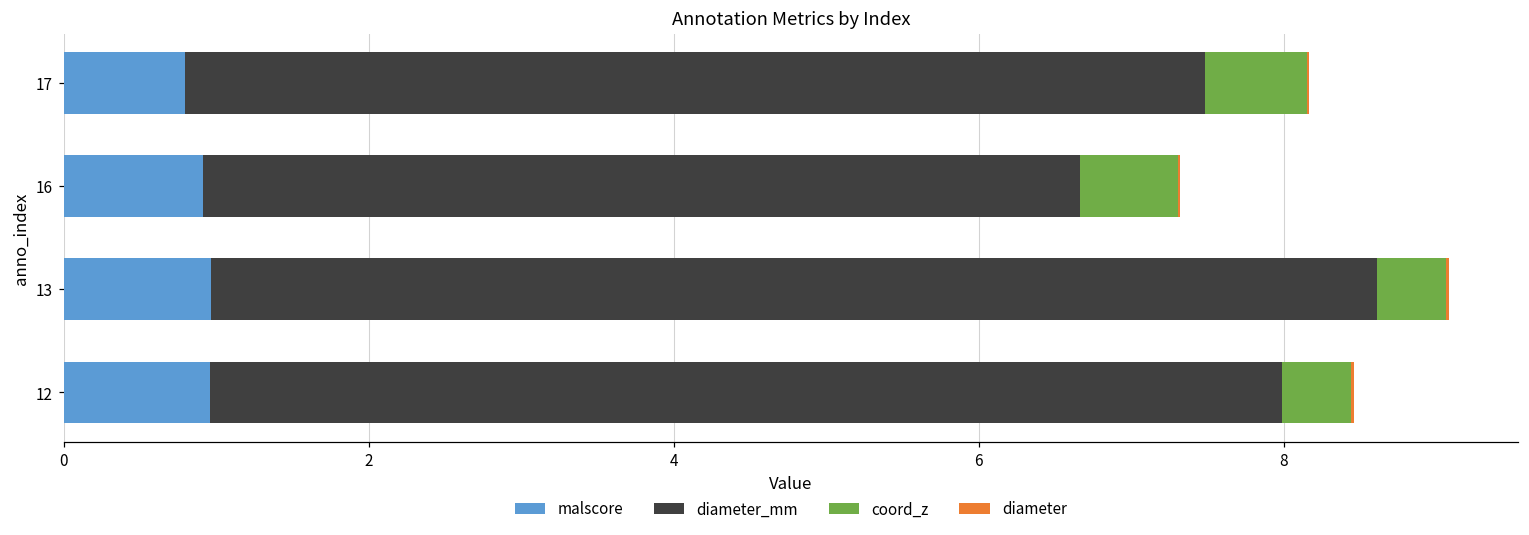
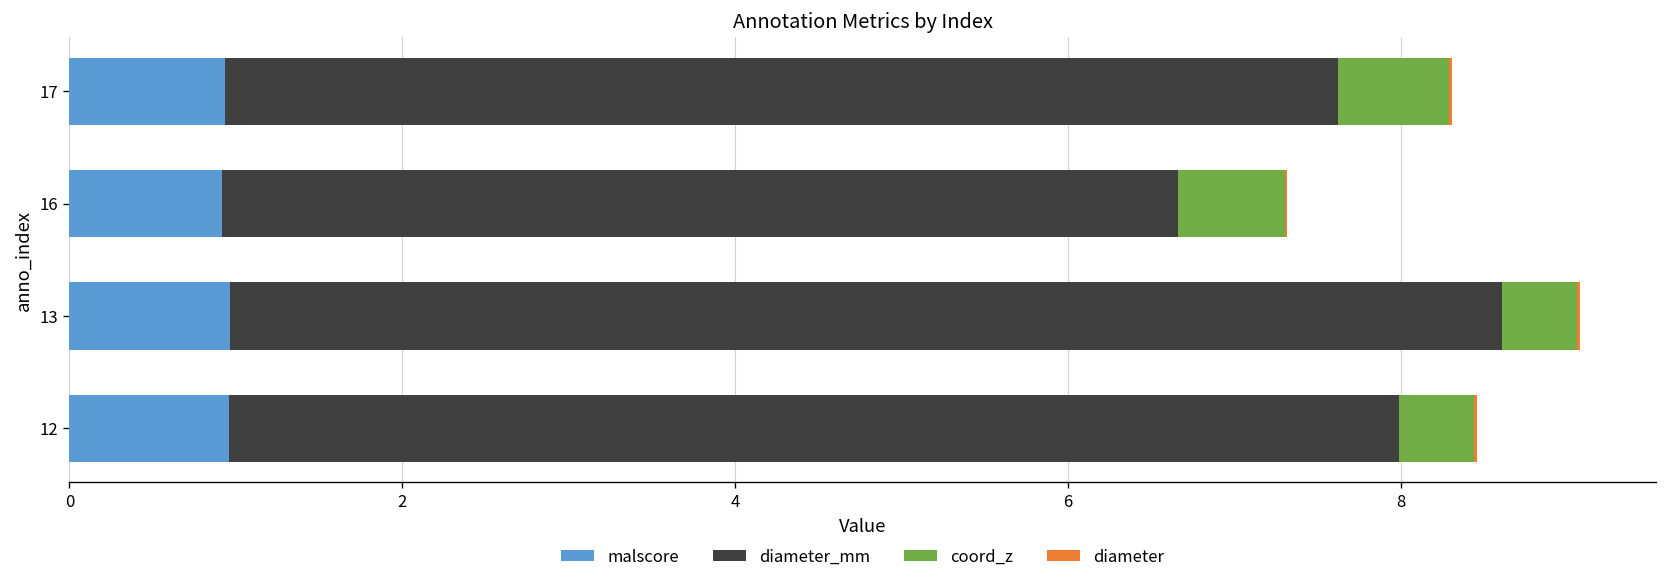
  {
    "malscore": {
-     "17": 0.79,
+     "17": 0.93,
      "16": 0.92,
      "13": 0.96,
      "12": 0.96
    },
    "diameter_mm": {
      "17": 6.69,
      "16": 5.75,
      "13": 7.65,
      "12": 7.03
    },
    "coord_z": {
      "17": 0.67,
      "16": 0.64,
      "13": 0.45,
      "12": 0.45
    },
    "diameter": {
      "13": 0.02,
      "12": 0.02
    }
  }
